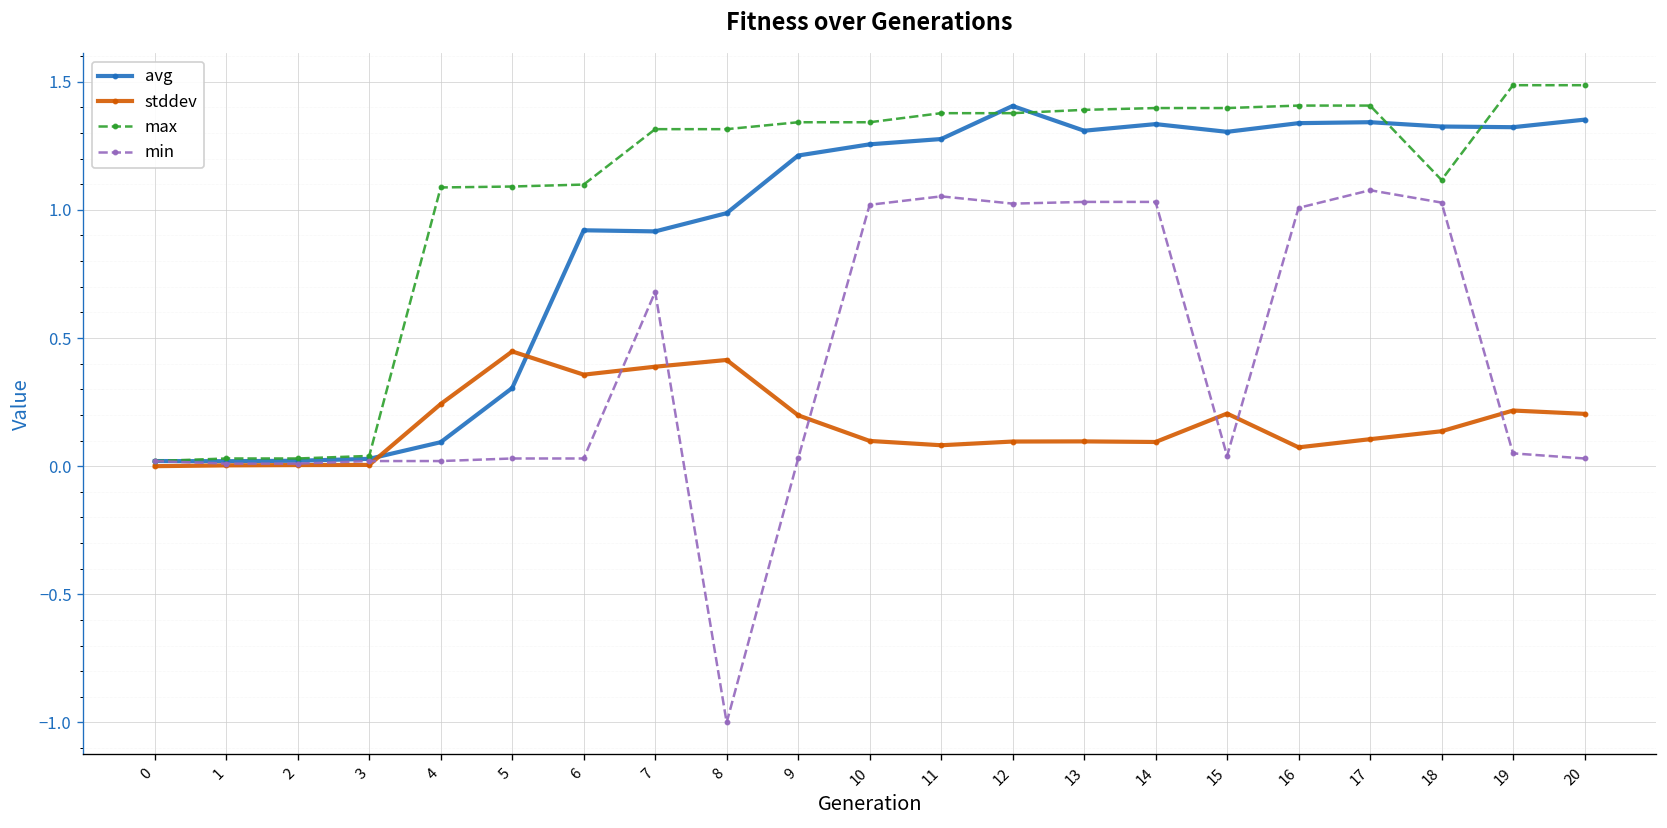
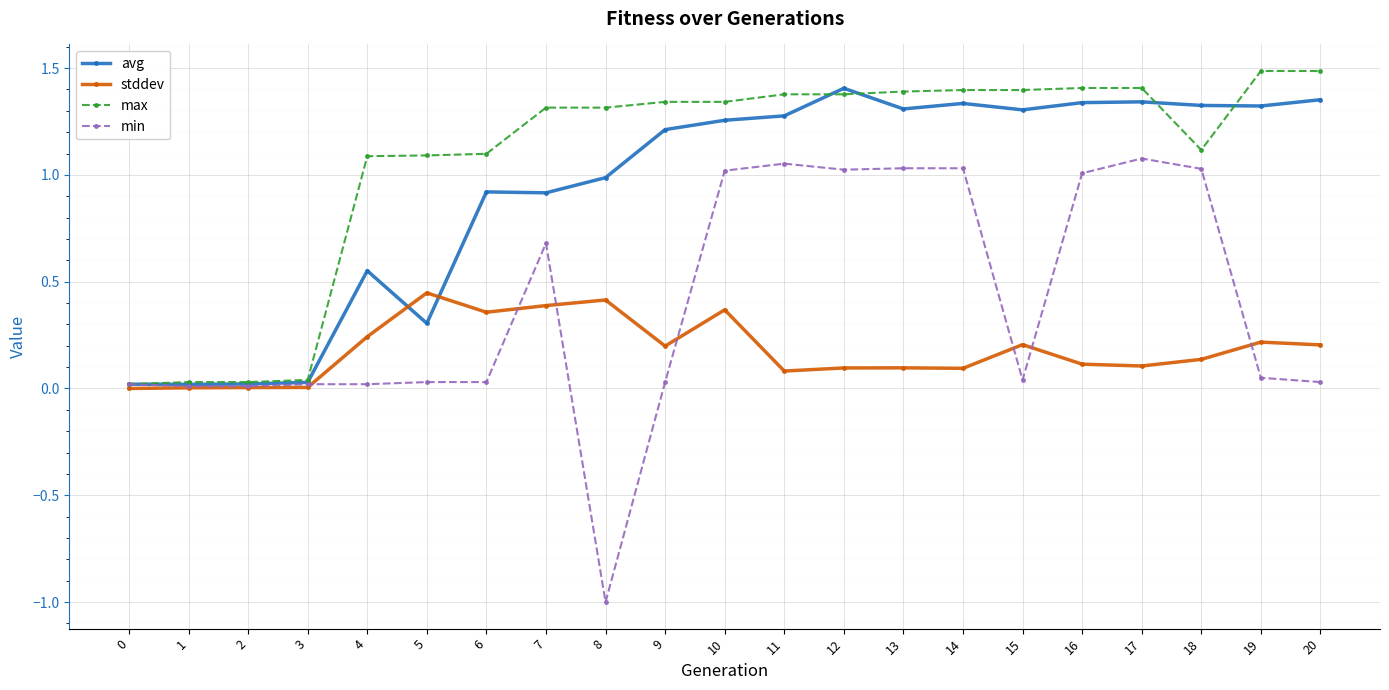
  {
    "avg": {
-     "4": 0.09,
+     "4": 0.55,
      "5": 0.30,
      "6": 0.92,
      "7": 0.92,
      "8": 0.99,
      "9": 1.21,
      "10": 1.26,
      "11": 1.28,
      "12": 1.41,
      "13": 1.31,
      "14": 1.33,
      "15": 1.30,
      "16": 1.34,
      "17": 1.34,
      "18": 1.33,
      "19": 1.32,
      "20": 1.35
    },
    "stddev": {
      "0": 0.00,
      "3": 0.00,
      "4": 0.24,
      "5": 0.45,
      "6": 0.36,
      "7": 0.39,
      "8": 0.41,
      "9": 0.20,
-     "10": 0.10,
+     "10": 0.37,
      "11": 0.08,
      "12": 0.10,
      "13": 0.10,
      "14": 0.09,
      "15": 0.21,
-     "16": 0.07,
+     "16": 0.11,
      "17": 0.11,
      "18": 0.14,
      "19": 0.22,
      "20": 0.20
    },
    "max": {
      "4": 1.09,
      "5": 1.09,
      "6": 1.10,
      "7": 1.31,
      "8": 1.31,
      "9": 1.34,
      "10": 1.34,
      "11": 1.38,
      "12": 1.38,
      "13": 1.39,
      "14": 1.40,
      "15": 1.40,
      "16": 1.41,
      "17": 1.41,
      "18": 1.12,
      "19": 1.49,
      "20": 1.49
    },
    "min": {
      "4": 0.02,
      "5": 0.03,
      "6": 0.03,
      "7": 0.68,
      "8": -1.00,
      "9": 0.03,
      "10": 1.02,
      "11": 1.05,
      "12": 1.02,
      "13": 1.03,
      "14": 1.03,
      "15": 0.04,
      "16": 1.01,
      "17": 1.08,
      "18": 1.03,
      "19": 0.05,
      "20": 0.03
    }
  }
